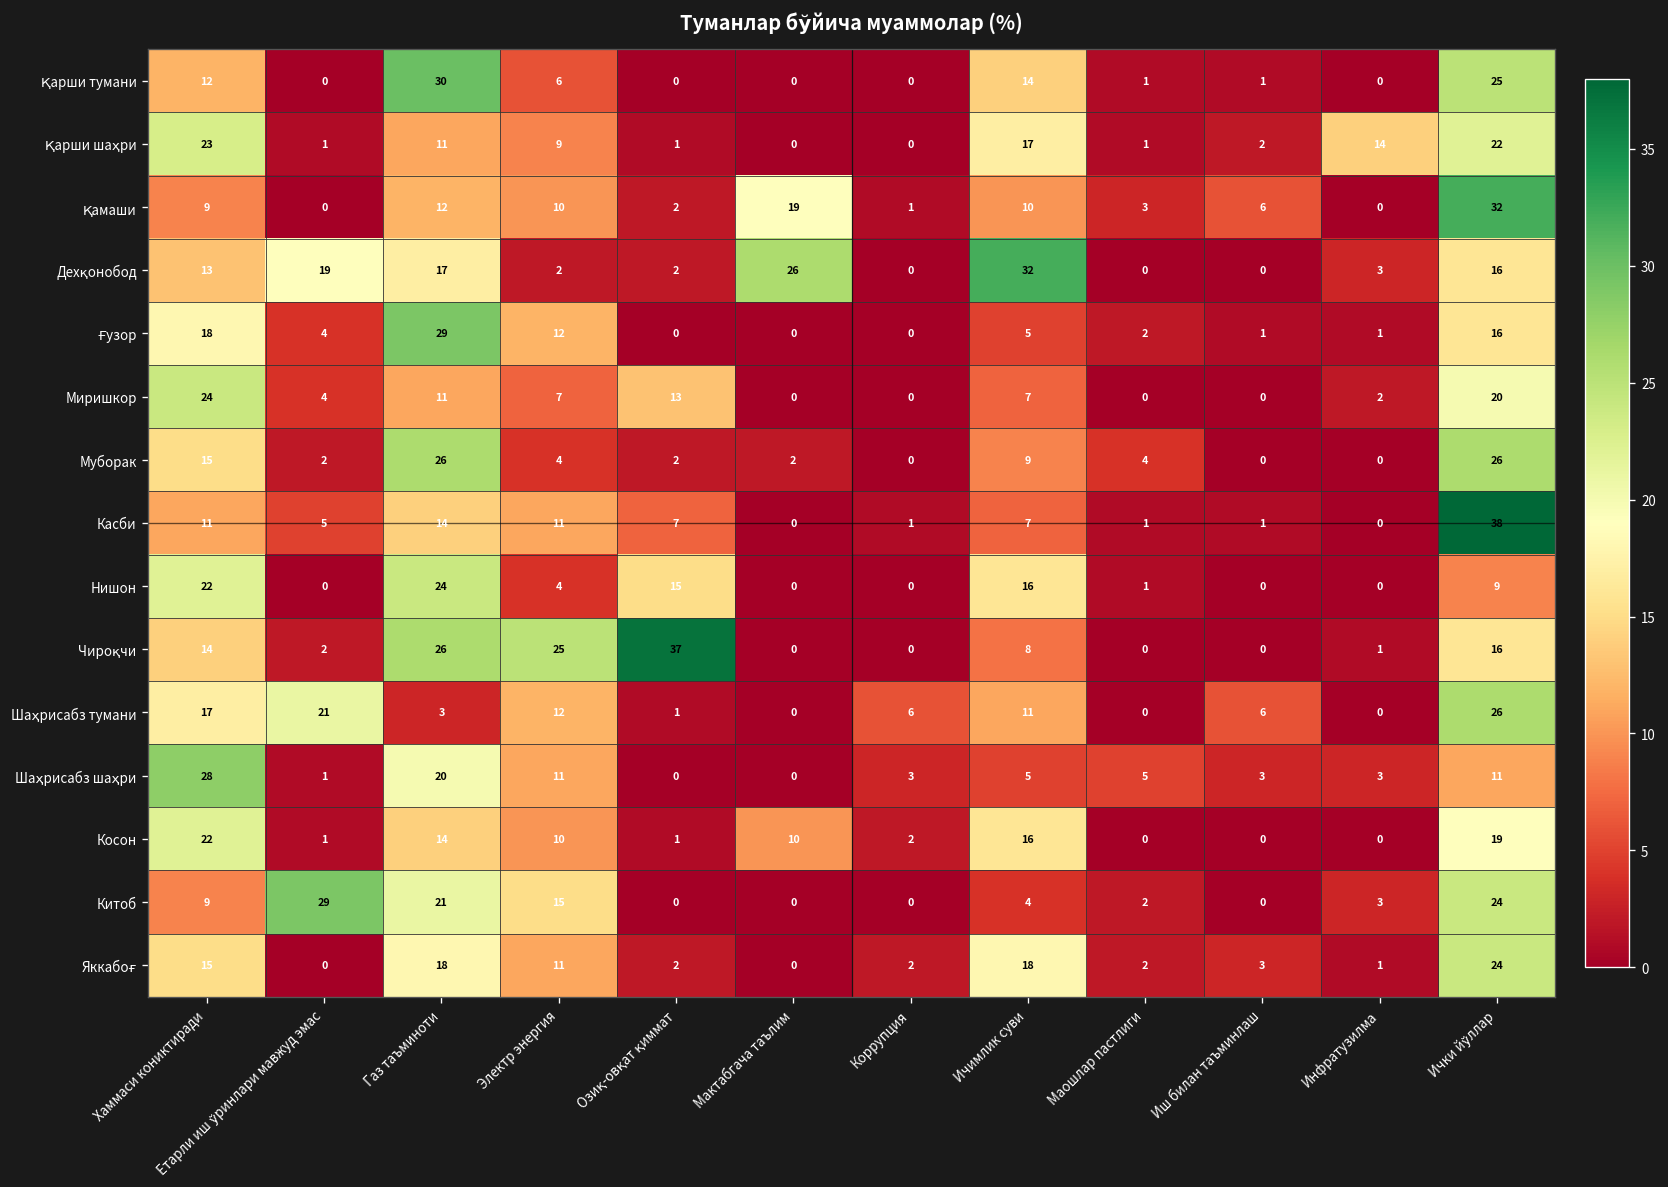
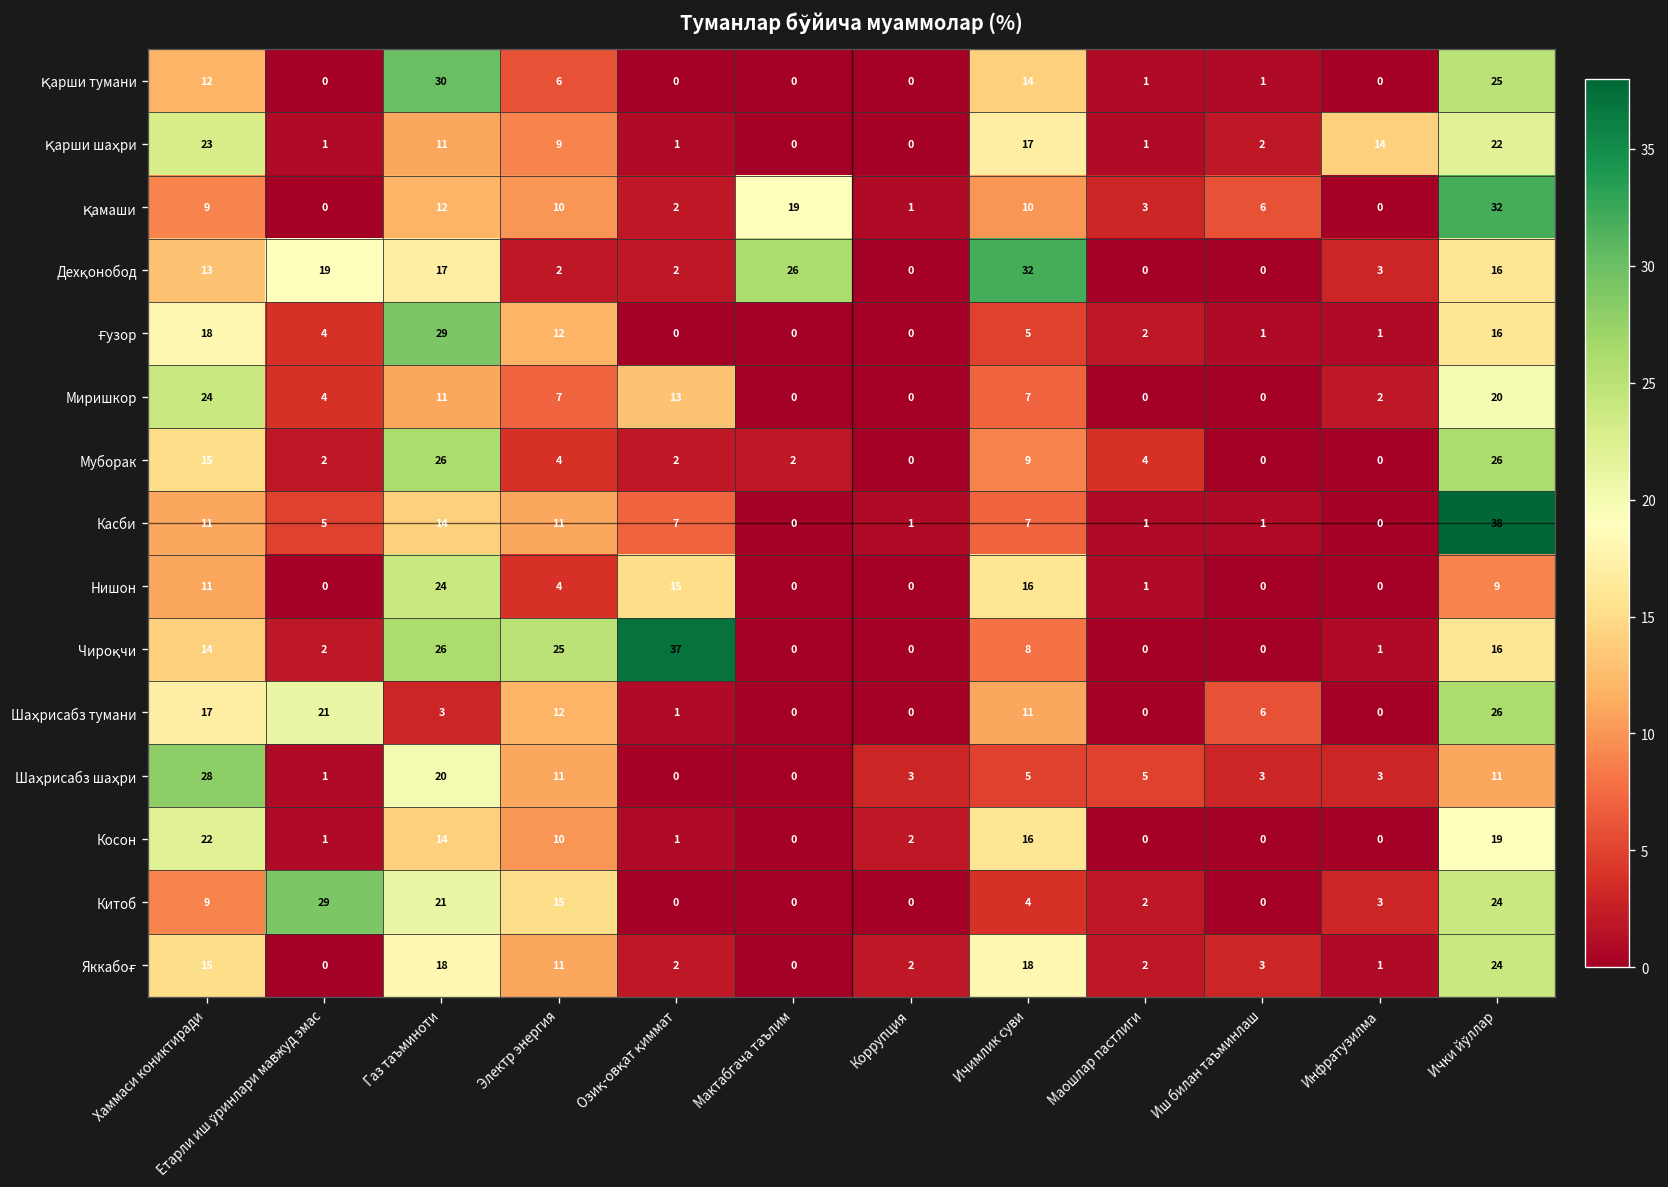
  {
    "Қарши тумани": {
      "Хаммаси кониктиради": 12,
      "Етарли иш ўринлари мавжуд эмас": 0,
      "Газ таъминоти": 30,
      "Электр энергия": 6,
      "Озиқ-овқат қиммат": 0,
      "Мактабгача таълим": 0,
      "Коррупция": 0,
      "Ичимлик суви": 14,
      "Маошлар пастлиги": 1,
      "Иш билан таъминлаш": 1,
      "Инфратузилма": 0,
      "Ички йўллар": 25
    },
    "Қарши шаҳри": {
      "Хаммаси кониктиради": 23,
      "Етарли иш ўринлари мавжуд эмас": 1,
      "Газ таъминоти": 11,
      "Электр энергия": 9,
      "Озиқ-овқат қиммат": 1,
      "Мактабгача таълим": 0,
      "Коррупция": 0,
      "Ичимлик суви": 17,
      "Маошлар пастлиги": 1,
      "Иш билан таъминлаш": 2,
      "Инфратузилма": 14,
      "Ички йўллар": 22
    },
    "Қамаши": {
      "Хаммаси кониктиради": 9,
      "Етарли иш ўринлари мавжуд эмас": 0,
      "Газ таъминоти": 12,
      "Электр энергия": 10,
      "Озиқ-овқат қиммат": 2,
      "Мактабгача таълим": 19,
      "Коррупция": 1,
      "Ичимлик суви": 10,
      "Маошлар пастлиги": 3,
      "Иш билан таъминлаш": 6,
      "Инфратузилма": 0,
      "Ички йўллар": 32
    },
    "Дехқонобод": {
      "Хаммаси кониктиради": 13,
      "Етарли иш ўринлари мавжуд эмас": 19,
      "Газ таъминоти": 17,
      "Электр энергия": 2,
      "Озиқ-овқат қиммат": 2,
      "Мактабгача таълим": 26,
      "Коррупция": 0,
      "Ичимлик суви": 32,
      "Маошлар пастлиги": 0,
      "Иш билан таъминлаш": 0,
      "Инфратузилма": 3,
      "Ички йўллар": 16
    },
    "Ғузор": {
      "Хаммаси кониктиради": 18,
      "Етарли иш ўринлари мавжуд эмас": 4,
      "Газ таъминоти": 29,
      "Электр энергия": 12,
      "Озиқ-овқат қиммат": 0,
      "Мактабгача таълим": 0,
      "Коррупция": 0,
      "Ичимлик суви": 5,
      "Маошлар пастлиги": 2,
      "Иш билан таъминлаш": 1,
      "Инфратузилма": 1,
      "Ички йўллар": 16
    },
    "Миришкор": {
      "Хаммаси кониктиради": 24,
      "Етарли иш ўринлари мавжуд эмас": 4,
      "Газ таъминоти": 11,
      "Электр энергия": 7,
      "Озиқ-овқат қиммат": 13,
      "Мактабгача таълим": 0,
      "Коррупция": 0,
      "Ичимлик суви": 7,
      "Маошлар пастлиги": 0,
      "Иш билан таъминлаш": 0,
      "Инфратузилма": 2,
      "Ички йўллар": 20
    },
    "Муборак": {
      "Хаммаси кониктиради": 15,
      "Етарли иш ўринлари мавжуд эмас": 2,
      "Газ таъминоти": 26,
      "Электр энергия": 4,
      "Озиқ-овқат қиммат": 2,
      "Мактабгача таълим": 2,
      "Коррупция": 0,
      "Ичимлик суви": 9,
      "Маошлар пастлиги": 4,
      "Иш билан таъминлаш": 0,
      "Инфратузилма": 0,
      "Ички йўллар": 26
    },
    "Касби": {
      "Хаммаси кониктиради": 11,
      "Етарли иш ўринлари мавжуд эмас": 5,
      "Газ таъминоти": 14,
      "Электр энергия": 11,
      "Озиқ-овқат қиммат": 7,
      "Мактабгача таълим": 0,
      "Коррупция": 1,
      "Ичимлик суви": 7,
      "Маошлар пастлиги": 1,
      "Иш билан таъминлаш": 1,
      "Инфратузилма": 0,
      "Ички йўллар": 38
    },
    "Нишон": {
-     "Хаммаси кониктиради": 22,
+     "Хаммаси кониктиради": 11,
      "Етарли иш ўринлари мавжуд эмас": 0,
      "Газ таъминоти": 24,
      "Электр энергия": 4,
      "Озиқ-овқат қиммат": 15,
      "Мактабгача таълим": 0,
      "Коррупция": 0,
      "Ичимлик суви": 16,
      "Маошлар пастлиги": 1,
      "Иш билан таъминлаш": 0,
      "Инфратузилма": 0,
      "Ички йўллар": 9
    },
    "Чироқчи": {
      "Хаммаси кониктиради": 14,
      "Етарли иш ўринлари мавжуд эмас": 2,
      "Газ таъминоти": 26,
      "Электр энергия": 25,
      "Озиқ-овқат қиммат": 37,
      "Мактабгача таълим": 0,
      "Коррупция": 0,
      "Ичимлик суви": 8,
      "Маошлар пастлиги": 0,
      "Иш билан таъминлаш": 0,
      "Инфратузилма": 1,
      "Ички йўллар": 16
    },
    "Шаҳрисабз тумани": {
      "Хаммаси кониктиради": 17,
      "Етарли иш ўринлари мавжуд эмас": 21,
      "Газ таъминоти": 3,
      "Электр энергия": 12,
      "Озиқ-овқат қиммат": 1,
      "Мактабгача таълим": 0,
-     "Коррупция": 6,
+     "Коррупция": 0,
      "Ичимлик суви": 11,
      "Маошлар пастлиги": 0,
      "Иш билан таъминлаш": 6,
      "Инфратузилма": 0,
      "Ички йўллар": 26
    },
    "Шаҳрисабз шаҳри": {
      "Хаммаси кониктиради": 28,
      "Етарли иш ўринлари мавжуд эмас": 1,
      "Газ таъминоти": 20,
      "Электр энергия": 11,
      "Озиқ-овқат қиммат": 0,
      "Мактабгача таълим": 0,
      "Коррупция": 3,
      "Ичимлик суви": 5,
      "Маошлар пастлиги": 5,
      "Иш билан таъминлаш": 3,
      "Инфратузилма": 3,
      "Ички йўллар": 11
    },
    "Косон": {
      "Хаммаси кониктиради": 22,
      "Етарли иш ўринлари мавжуд эмас": 1,
      "Газ таъминоти": 14,
      "Электр энергия": 10,
      "Озиқ-овқат қиммат": 1,
-     "Мактабгача таълим": 10,
+     "Мактабгача таълим": 0,
      "Коррупция": 2,
      "Ичимлик суви": 16,
      "Маошлар пастлиги": 0,
      "Иш билан таъминлаш": 0,
      "Инфратузилма": 0,
      "Ички йўллар": 19
    },
    "Китоб": {
      "Хаммаси кониктиради": 9,
      "Етарли иш ўринлари мавжуд эмас": 29,
      "Газ таъминоти": 21,
      "Электр энергия": 15,
      "Озиқ-овқат қиммат": 0,
      "Мактабгача таълим": 0,
      "Коррупция": 0,
      "Ичимлик суви": 4,
      "Маошлар пастлиги": 2,
      "Иш билан таъминлаш": 0,
      "Инфратузилма": 3,
      "Ички йўллар": 24
    },
    "Яккабоғ": {
      "Хаммаси кониктиради": 15,
      "Етарли иш ўринлари мавжуд эмас": 0,
      "Газ таъминоти": 18,
      "Электр энергия": 11,
      "Озиқ-овқат қиммат": 2,
      "Мактабгача таълим": 0,
      "Коррупция": 2,
      "Ичимлик суви": 18,
      "Маошлар пастлиги": 2,
      "Иш билан таъминлаш": 3,
      "Инфратузилма": 1,
      "Ички йўллар": 24
    }
  }
